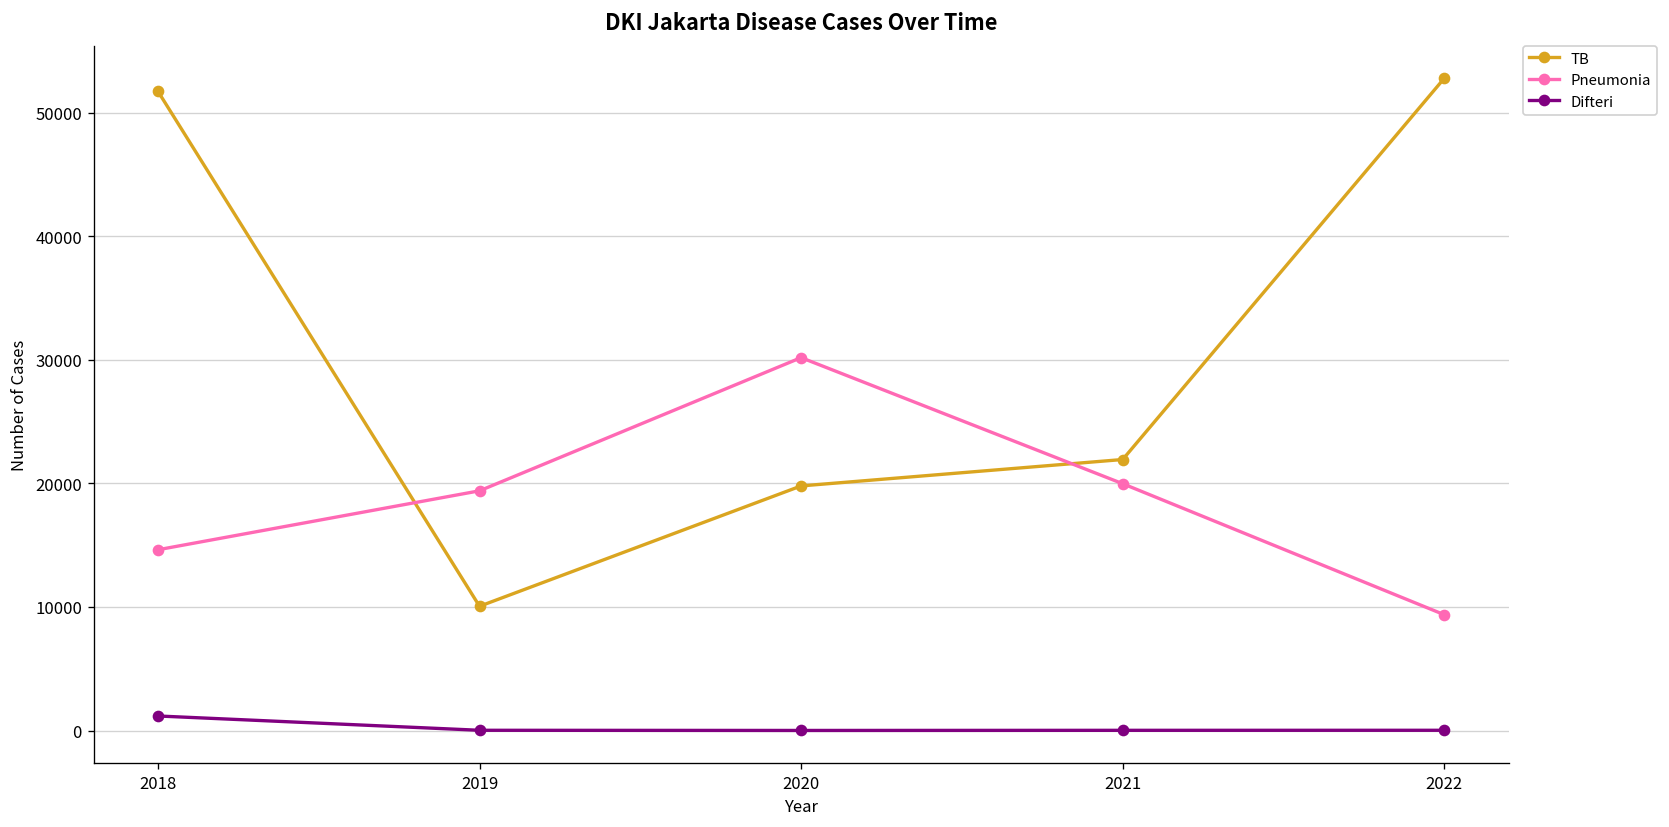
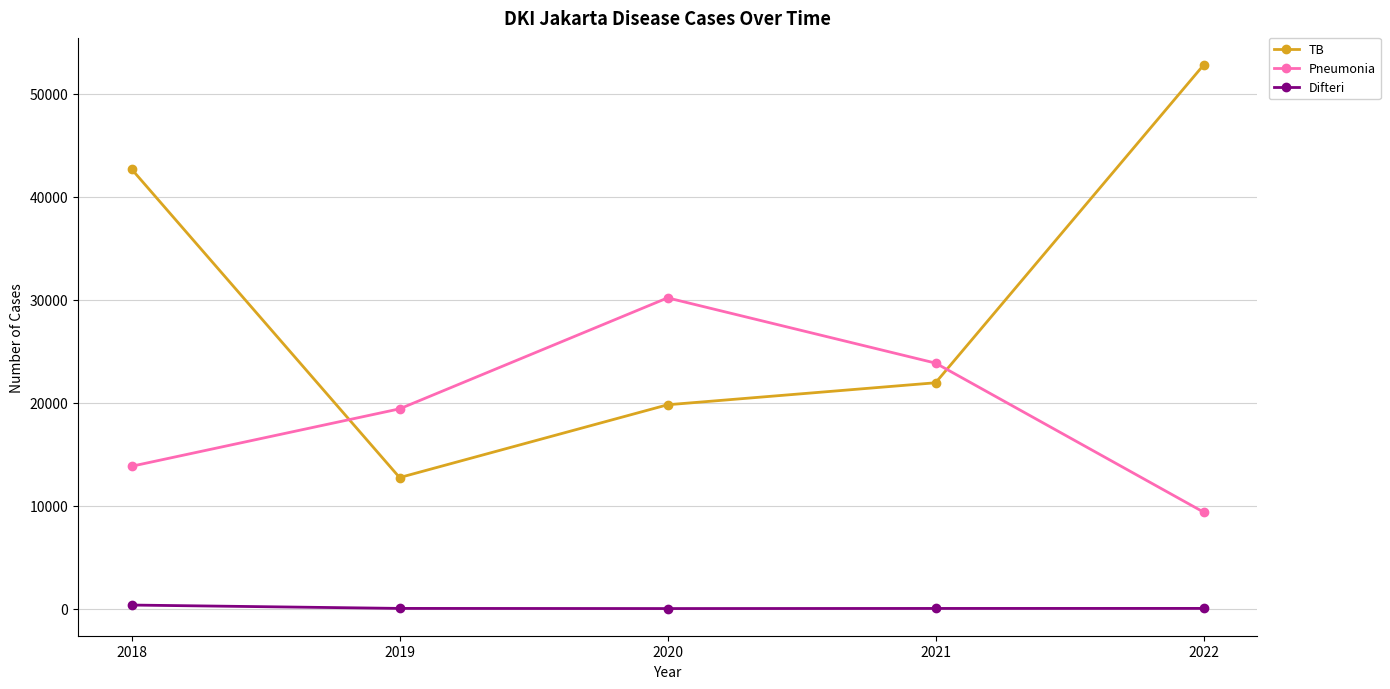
  {
    "TB": {
-     "2018": 51700,
-     "2019": 10100,
+     "2018": 42700,
+     "2019": 12700,
      "2020": 19800,
      "2021": 21900,
      "2022": 52800
    },
    "Pneumonia": {
-     "2018": 14600,
+     "2018": 13800,
      "2019": 19400,
      "2020": 30200,
-     "2021": 20000,
+     "2021": 23800,
      "2022": 9400
    },
    "Difteri": {
-     "2018": 1200,
+     "2018": 400,
      "2019": 0,
      "2020": 0,
      "2021": 0,
      "2022": 0
    }
  }
